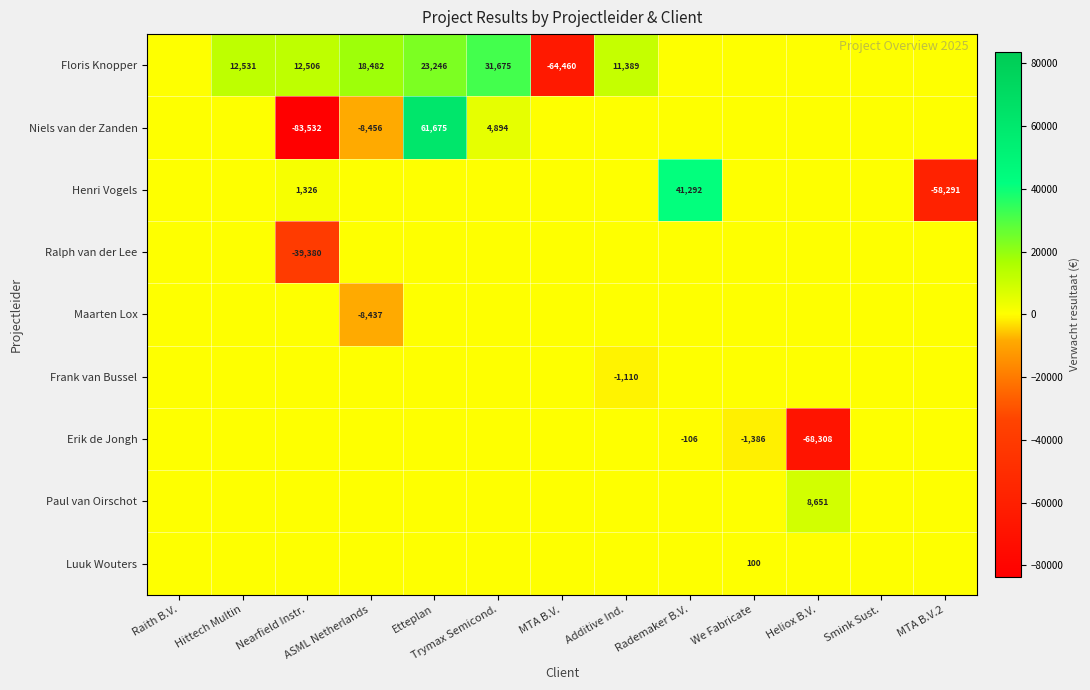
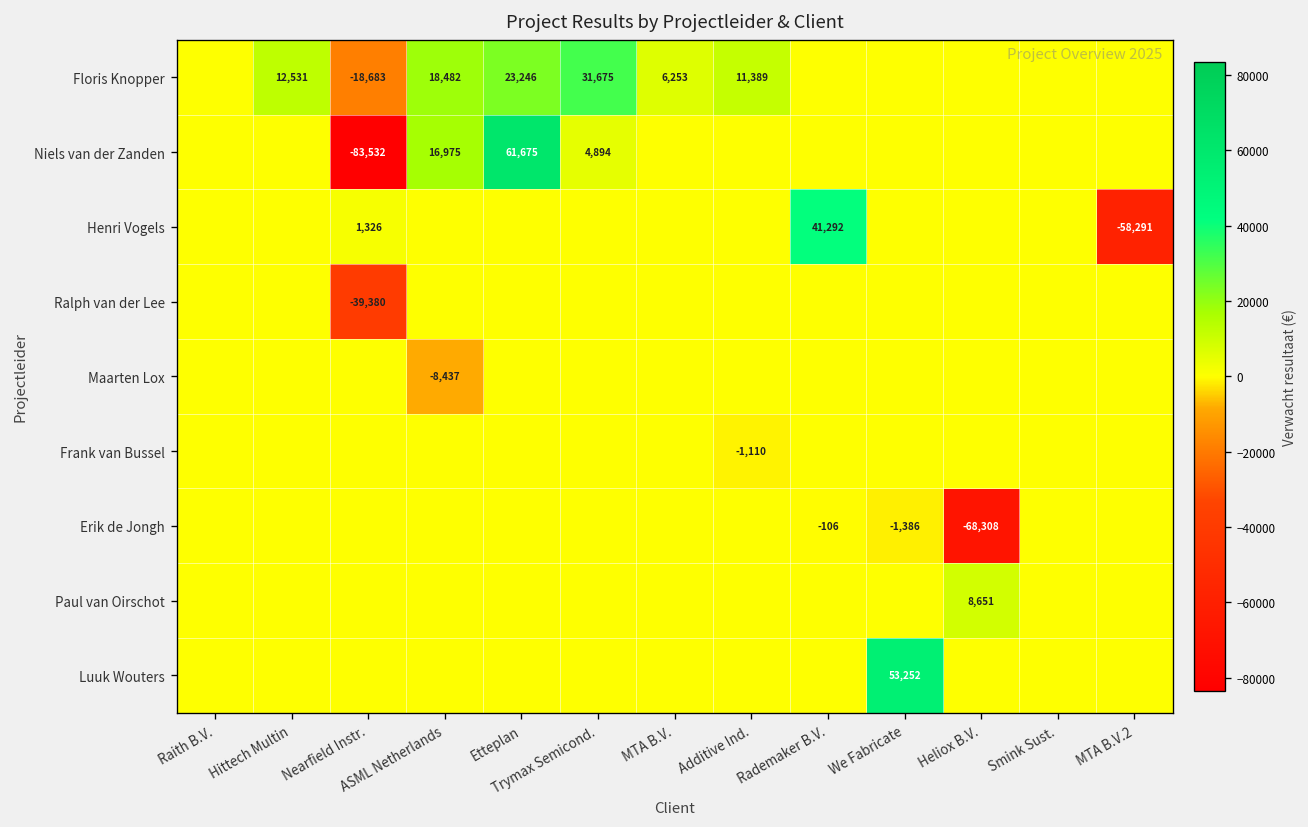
  {
    "Floris Knopper": {
      "Hittech Multin": "12,531",
-     "Nearfield Instr.": "12,506",
+     "Nearfield Instr.": "-18,683",
      "ASML Netherlands": "18,482",
      "Etteplan": "23,246",
      "Trymax Semicond.": "31,675",
-     "MTA B.V.": "-64,460",
+     "MTA B.V.": "6,253",
      "Additive Ind.": "11,389",
      "Smink Sust.": "2025"
    },
    "Niels van der Zanden": {
      "Nearfield Instr.": "-83,532",
-     "ASML Netherlands": "-8,456",
+     "ASML Netherlands": "16,975",
      "Etteplan": "61,675",
      "Trymax Semicond.": "4,894"
    },
    "Henri Vogels": {
      "Nearfield Instr.": "1,326",
      "Rademaker B.V.": "41,292",
      "MTA B.V.2": "-58,291"
    },
    "Ralph van der Lee": {
      "Nearfield Instr.": "-39,380"
    },
    "Maarten Lox": {
      "ASML Netherlands": "-8,437"
    },
    "Frank van Bussel": {
      "Additive Ind.": "-1,110"
    },
    "Erik de Jongh": {
      "Rademaker B.V.": "-106",
      "We Fabricate": "-1,386",
      "Heliox B.V.": "-68,308"
    },
    "Paul van Oirschot": {
      "Heliox B.V.": "8,651"
    },
    "Luuk Wouters": {
-     "We Fabricate": "100"
+     "We Fabricate": "53,252"
    }
  }
